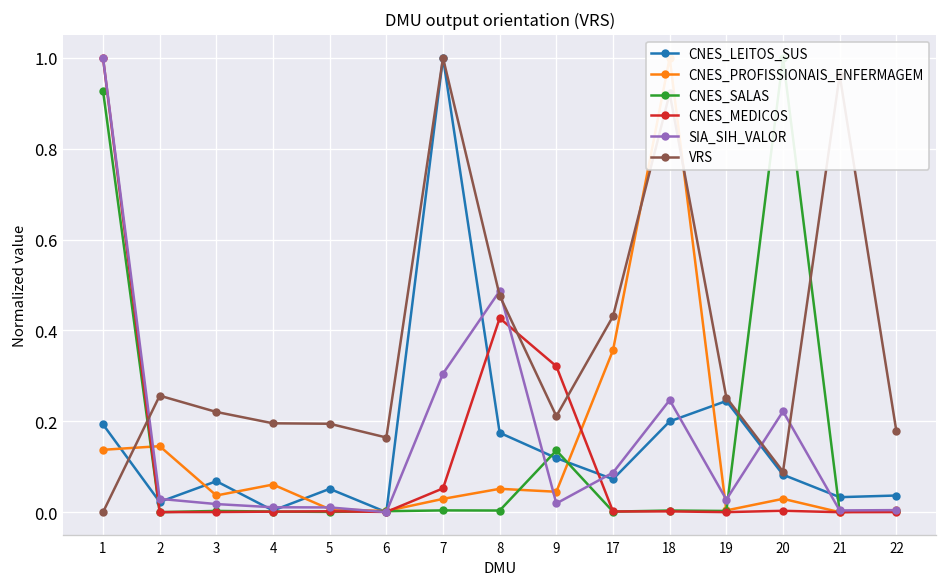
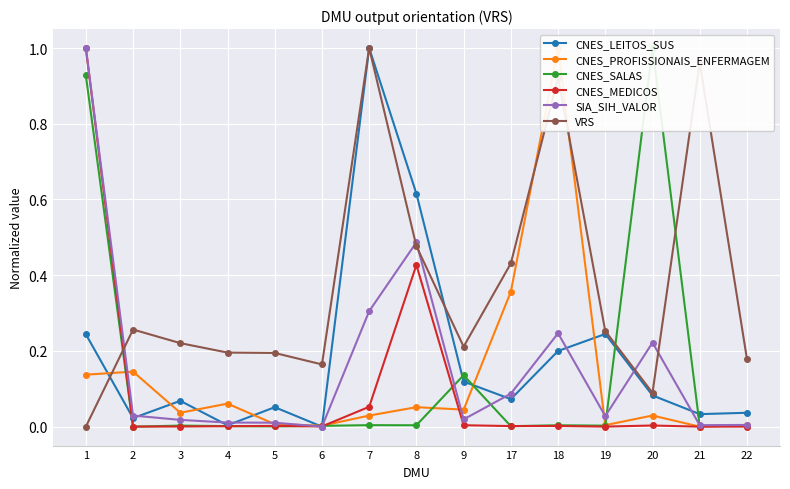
  {
    "CNES_LEITOS_SUS": {
-     "1": 0.19,
+     "1": 0.24,
      "2": 0.02,
      "3": 0.07,
      "5": 0.05,
-     "8": 0.17,
+     "8": 0.62,
      "9": 0.12,
      "17": 0.07,
      "18": 0.20,
      "19": 0.24,
      "20": 0.08,
      "21": 0.03,
      "22": 0.04
    },
    "CNES_PROFISSIONAIS_ENFERMAGEM": {
      "1": 0.14,
      "2": 0.15,
      "3": 0.04,
      "4": 0.06,
      "7": 0.03,
      "8": 0.05,
      "9": 0.04,
      "17": 0.36,
      "20": 0.03
    },
    "CNES_SALAS": {
      "1": 0.93,
      "7": 0.00,
      "8": 0.00,
      "9": 0.14
    },
    "CNES_MEDICOS": {
      "7": 0.05,
      "8": 0.43,
-     "9": 0.32,
+     "9": 0.00,
      "20": 0.00
    },
    "SIA_SIH_VALOR": {
      "2": 0.03,
      "3": 0.02,
      "4": 0.01,
      "7": 0.30,
      "8": 0.49,
      "9": 0.02,
      "17": 0.09,
      "18": 0.25,
      "19": 0.03,
      "20": 0.22
    },
    "VRS": {
      "1": 0.00,
      "2": 0.26,
      "3": 0.22,
      "4": 0.20,
      "5": 0.19,
      "6": 0.16,
      "8": 0.48,
      "9": 0.21,
      "17": 0.43,
      "19": 0.25,
      "20": 0.09,
      "22": 0.18
    }
  }
